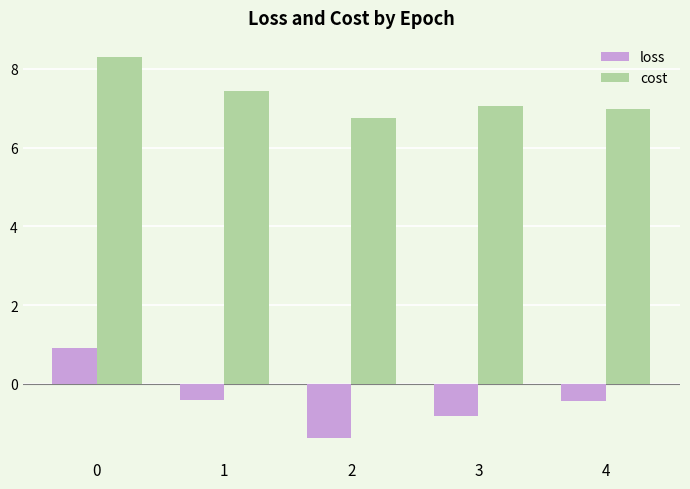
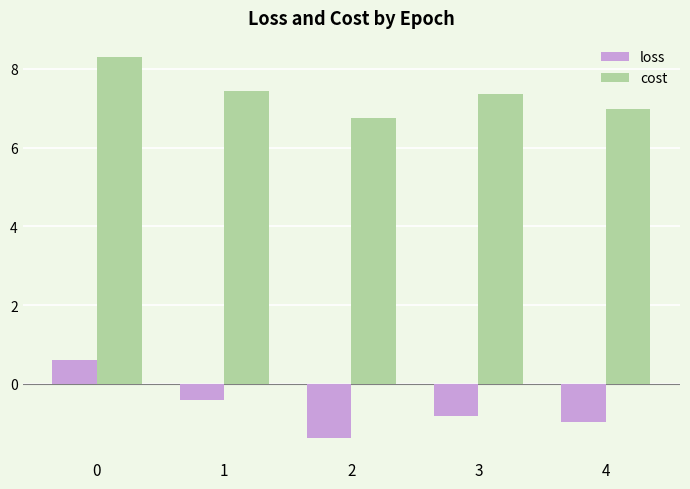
  {
    "loss": {
-     "0": 0.9,
+     "0": 0.6,
      "1": -0.4,
      "2": -1.4,
      "3": -0.8,
-     "4": -0.4
+     "4": -1.0
    },
    "cost": {
      "0": 8.3,
      "1": 7.4,
      "2": 6.7,
-     "3": 7.0,
+     "3": 7.4,
      "4": 7.0
    }
  }
